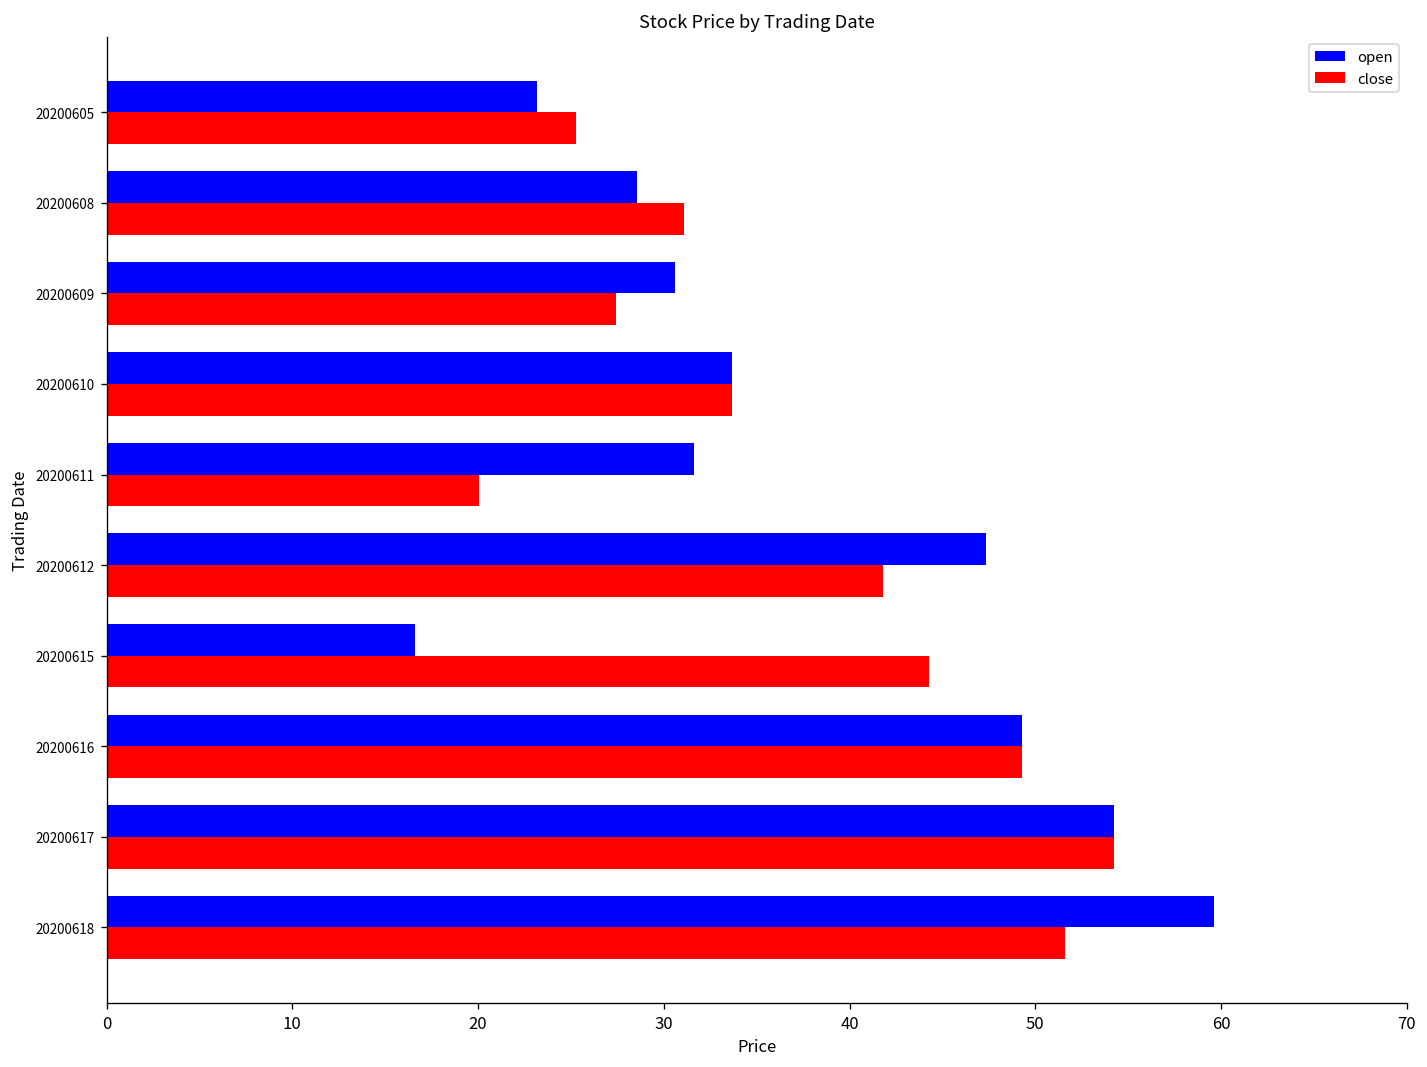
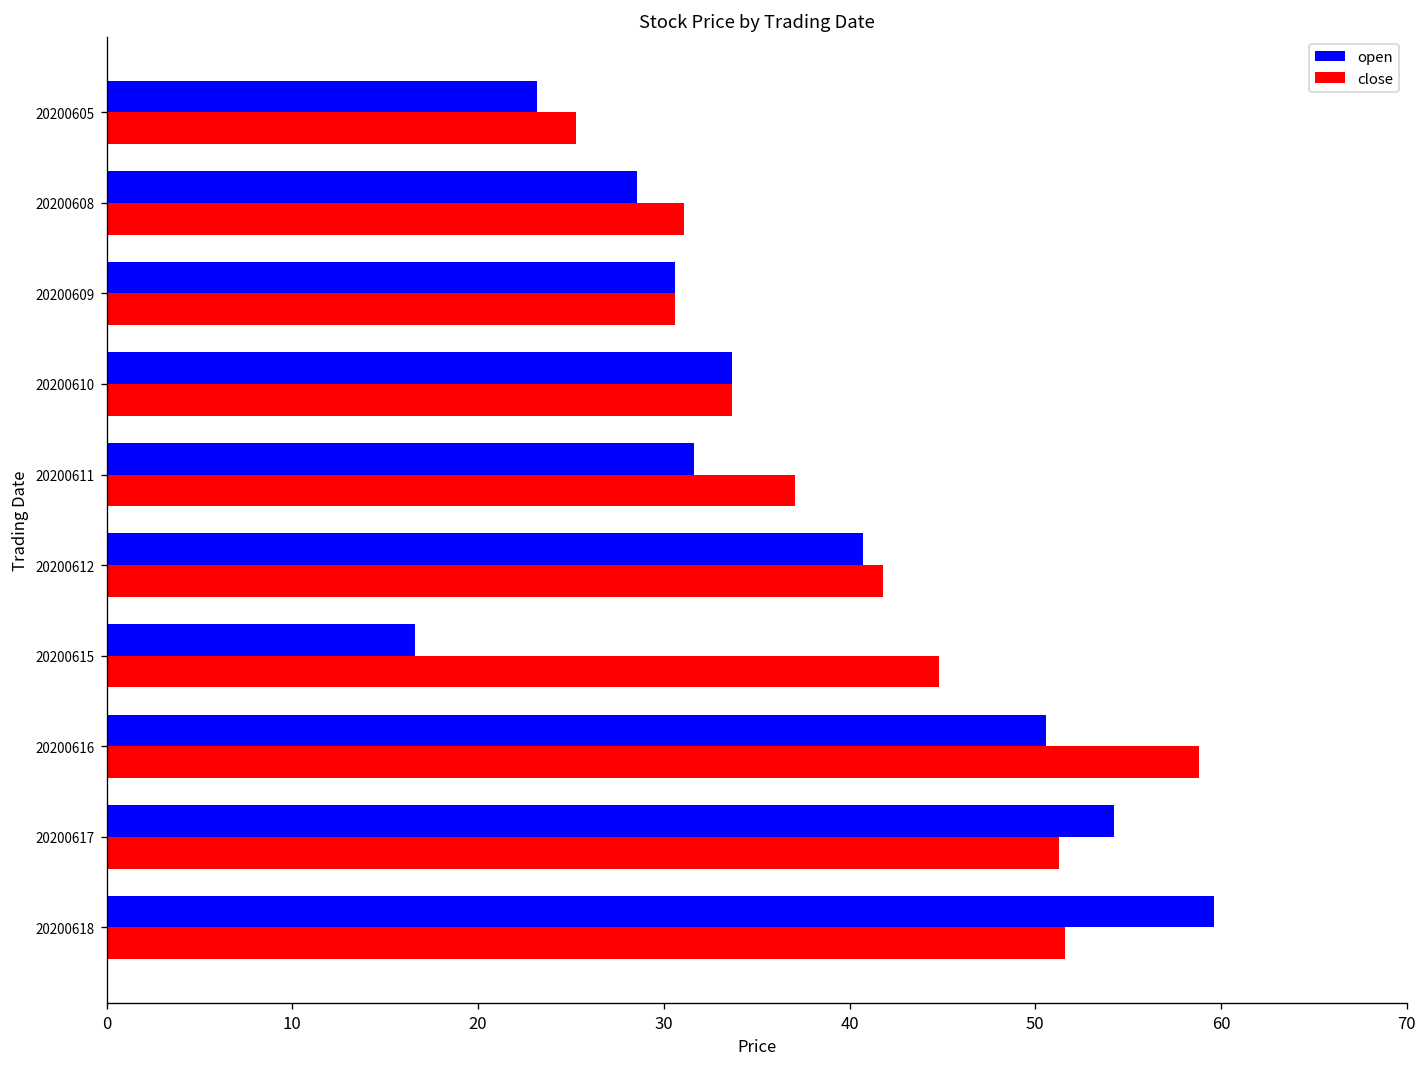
  {
    "open": {
      "20200605": 23.2,
      "20200608": 28.6,
      "20200609": 30.6,
      "20200610": 33.7,
      "20200611": 31.6,
-     "20200612": 47.4,
+     "20200612": 40.7,
      "20200615": 16.6,
-     "20200616": 49.3,
+     "20200616": 50.6,
      "20200617": 54.2,
      "20200618": 59.6
    },
    "close": {
      "20200605": 25.3,
      "20200608": 31.1,
-     "20200609": 27.4,
+     "20200609": 30.6,
      "20200610": 33.7,
-     "20200611": 20.1,
+     "20200611": 37.0,
      "20200612": 41.8,
-     "20200615": 44.3,
-     "20200616": 49.3,
-     "20200617": 54.2,
+     "20200615": 44.8,
+     "20200616": 58.8,
+     "20200617": 51.3,
      "20200618": 51.6
    }
  }
